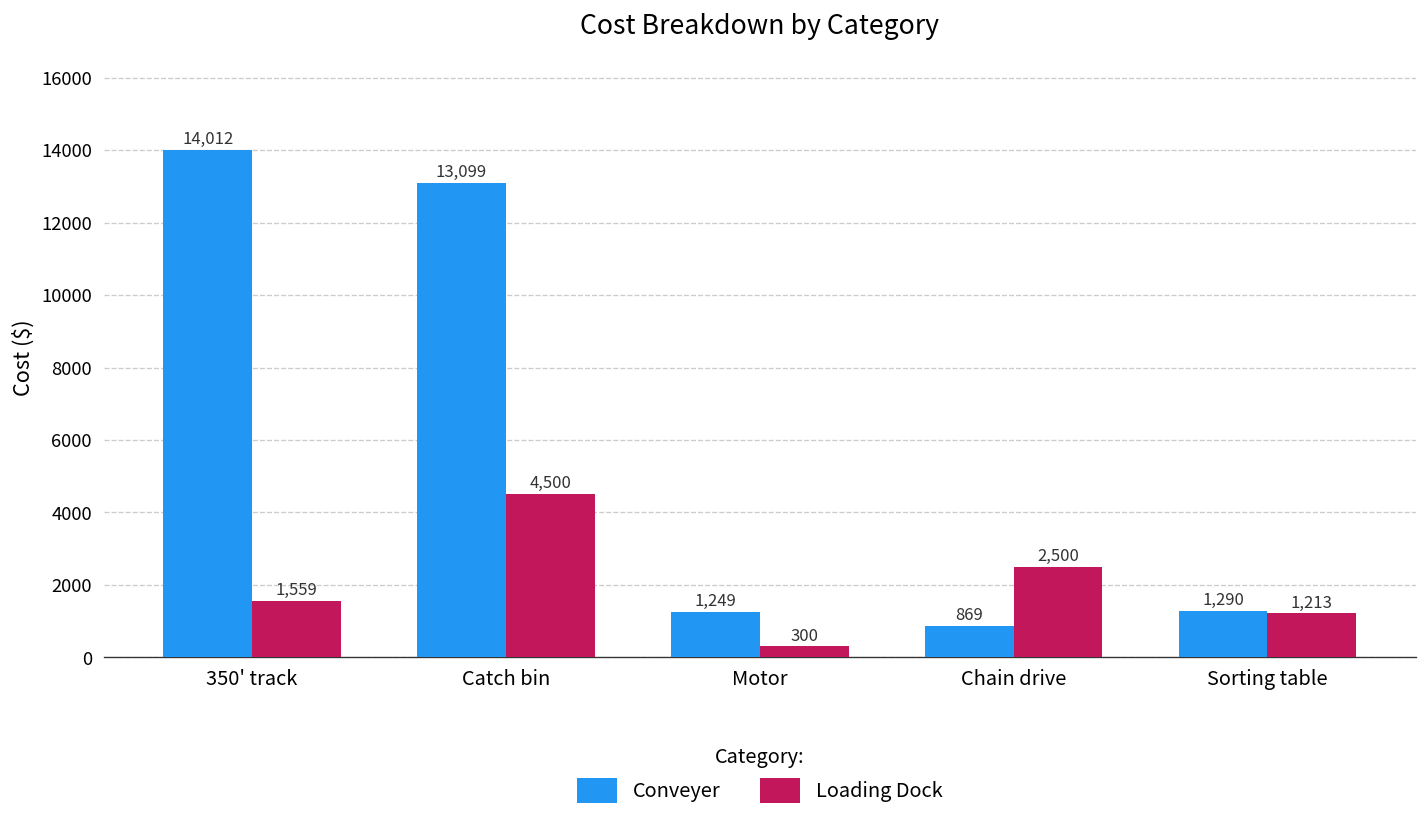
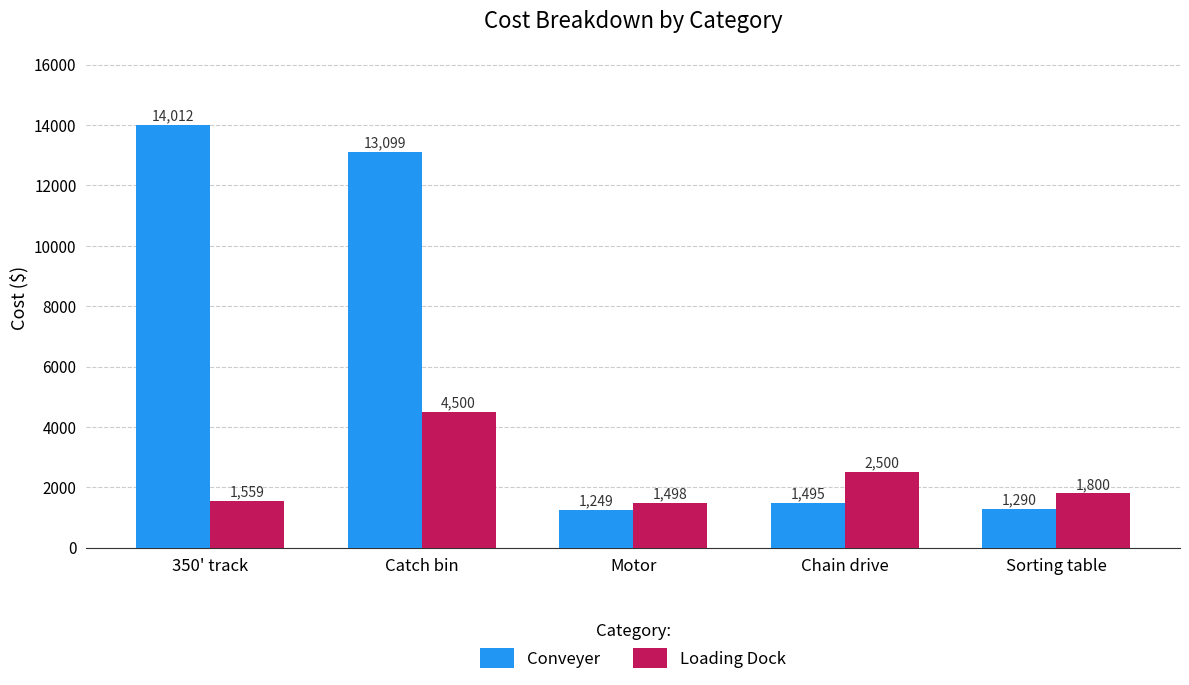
  {
    "Conveyer": {
      "350' track": "14,012",
      "Catch bin": "13,099",
      "Motor": "1,249",
-     "Chain drive": "869",
+     "Chain drive": "1,495",
      "Sorting table": "1,290"
    },
    "Loading Dock": {
      "350' track": "1,559",
      "Catch bin": "4,500",
-     "Motor": "300",
+     "Motor": "1,498",
      "Chain drive": "2,500",
-     "Sorting table": "1,213"
+     "Sorting table": "1,800"
    }
  }
